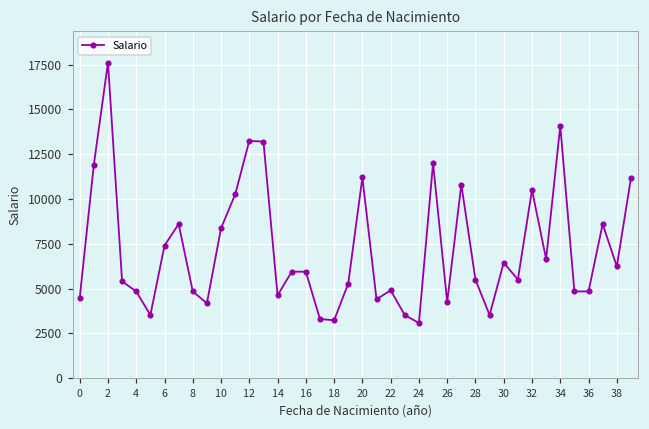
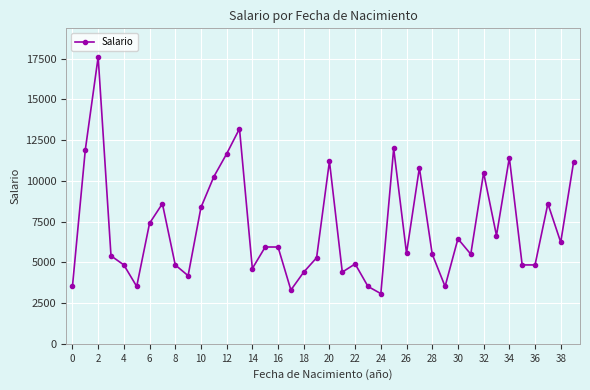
  {
-   "0": 4500,
+   "0": 3500,
    "2": 17600,
    "4": 4800,
    "6": 7400,
    "8": 4800,
    "10": 8400,
-   "12": 13200,
+   "12": 11700,
    "14": 4600,
    "16": 5900,
-   "18": 3200,
+   "18": 4400,
    "20": 11200,
    "22": 4900,
    "24": 3100,
-   "26": 4300,
+   "26": 5600,
    "28": 5500,
    "30": 6400,
    "32": 10500,
-   "34": 14100,
+   "34": 11400,
    "36": 4800,
    "38": 6200
  }
